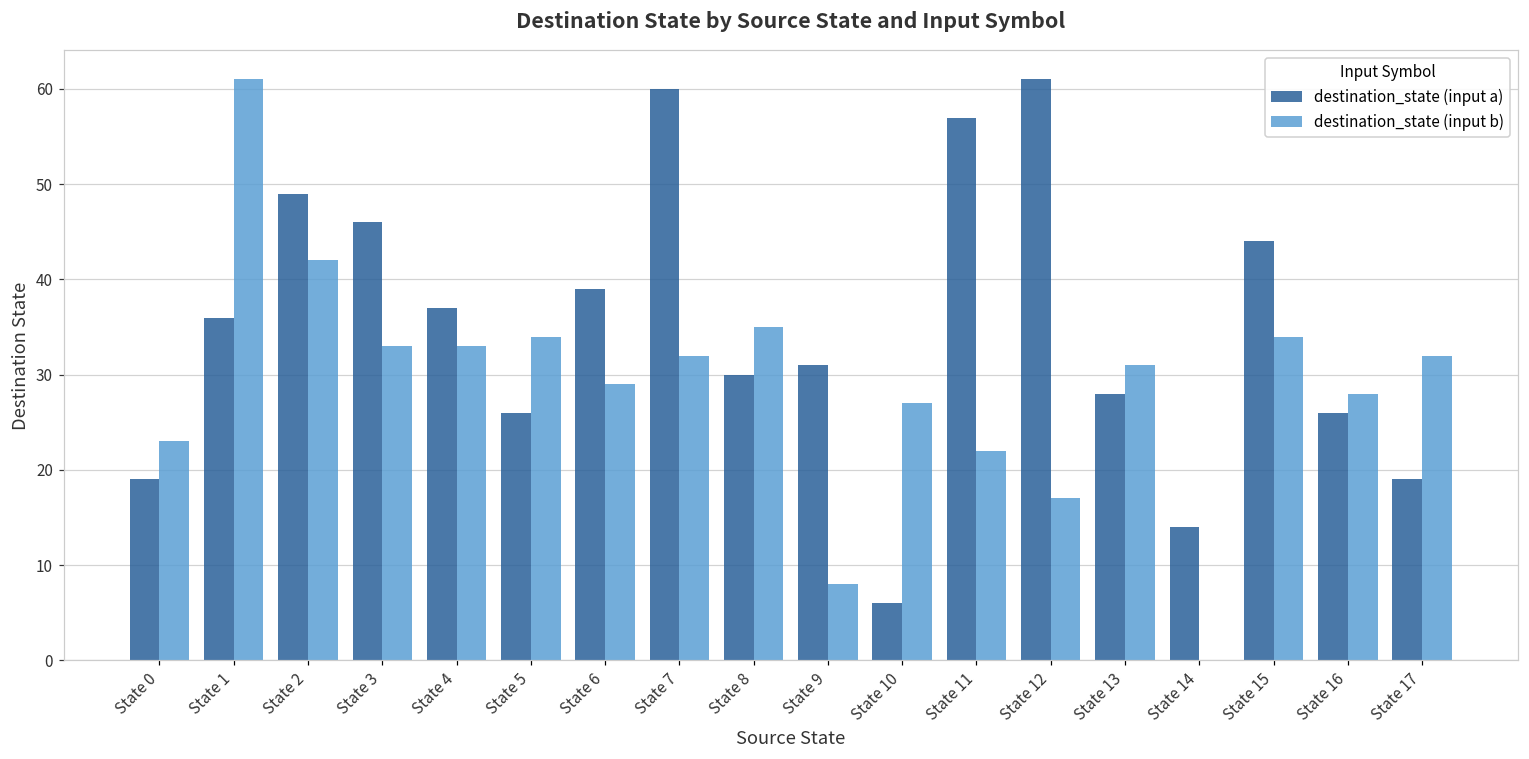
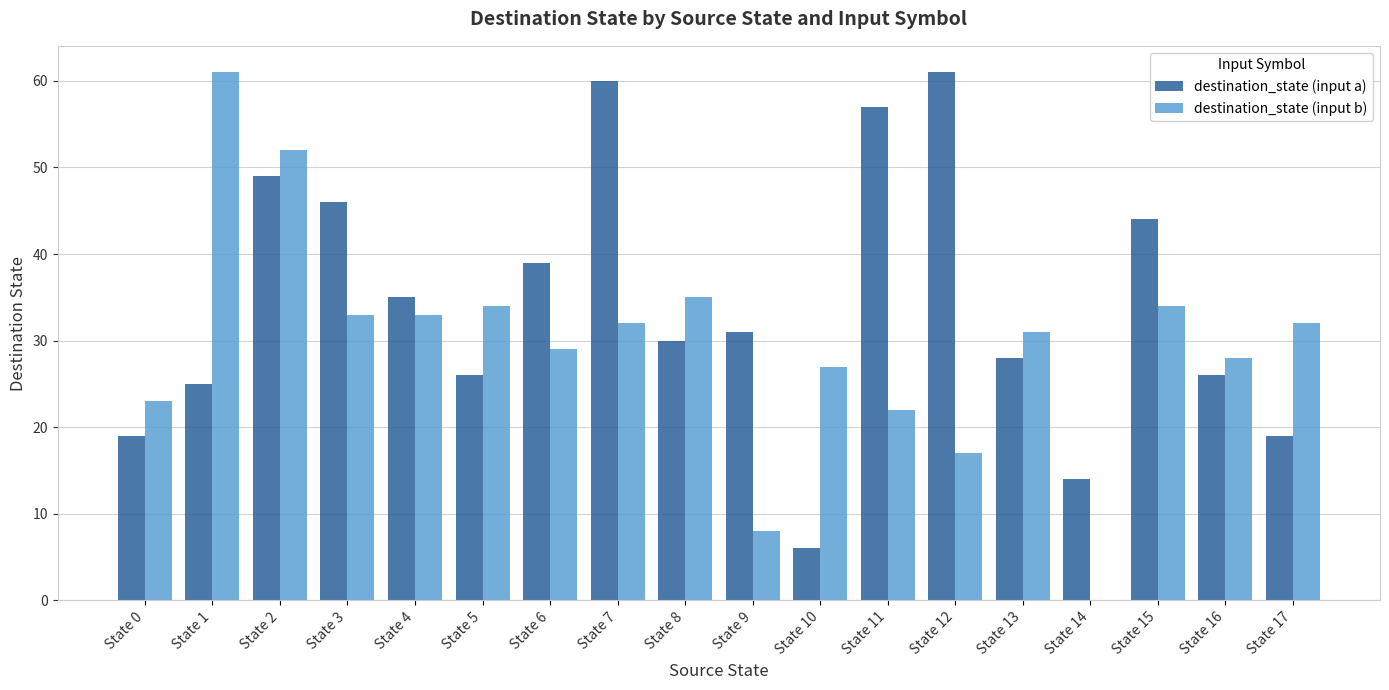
  {
    "destination_state (input a)": {
      "State 0": 19,
-     "State 1": 36,
+     "State 1": 25,
      "State 2": 49,
      "State 3": 46,
-     "State 4": 37,
+     "State 4": 35,
      "State 5": 26,
      "State 6": 39,
      "State 7": 60,
      "State 8": 30,
      "State 9": 31,
      "State 10": 6,
      "State 11": 57,
      "State 12": 61,
      "State 13": 28,
      "State 14": 14,
      "State 15": 44,
      "State 16": 26,
      "State 17": 19
    },
    "destination_state (input b)": {
      "State 0": 23,
      "State 1": 61,
-     "State 2": 42,
+     "State 2": 52,
      "State 3": 33,
      "State 4": 33,
      "State 5": 34,
      "State 6": 29,
      "State 7": 32,
      "State 8": 35,
      "State 9": 8,
      "State 10": 27,
      "State 11": 22,
      "State 12": 17,
      "State 13": 31,
      "State 14": 0,
      "State 15": 34,
      "State 16": 28,
      "State 17": 32
    }
  }
